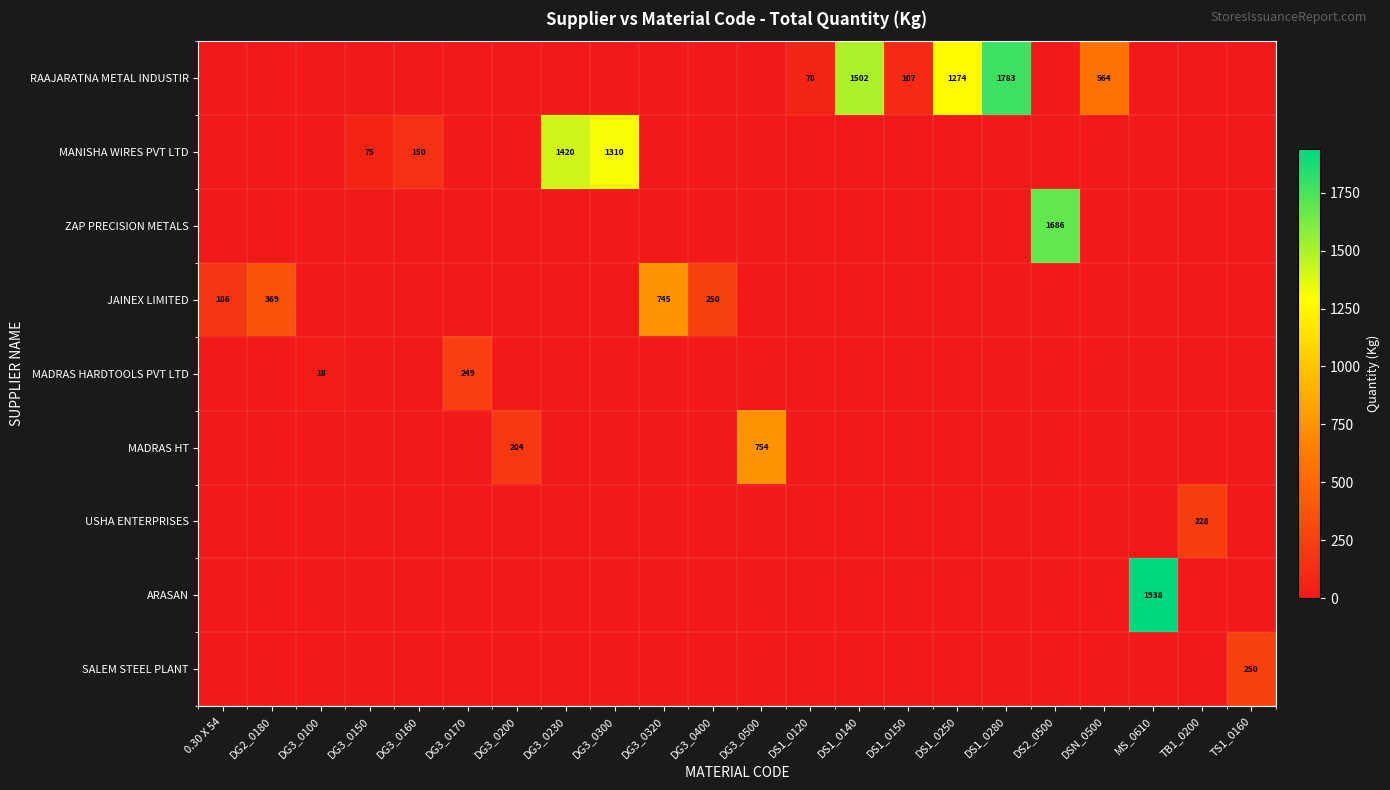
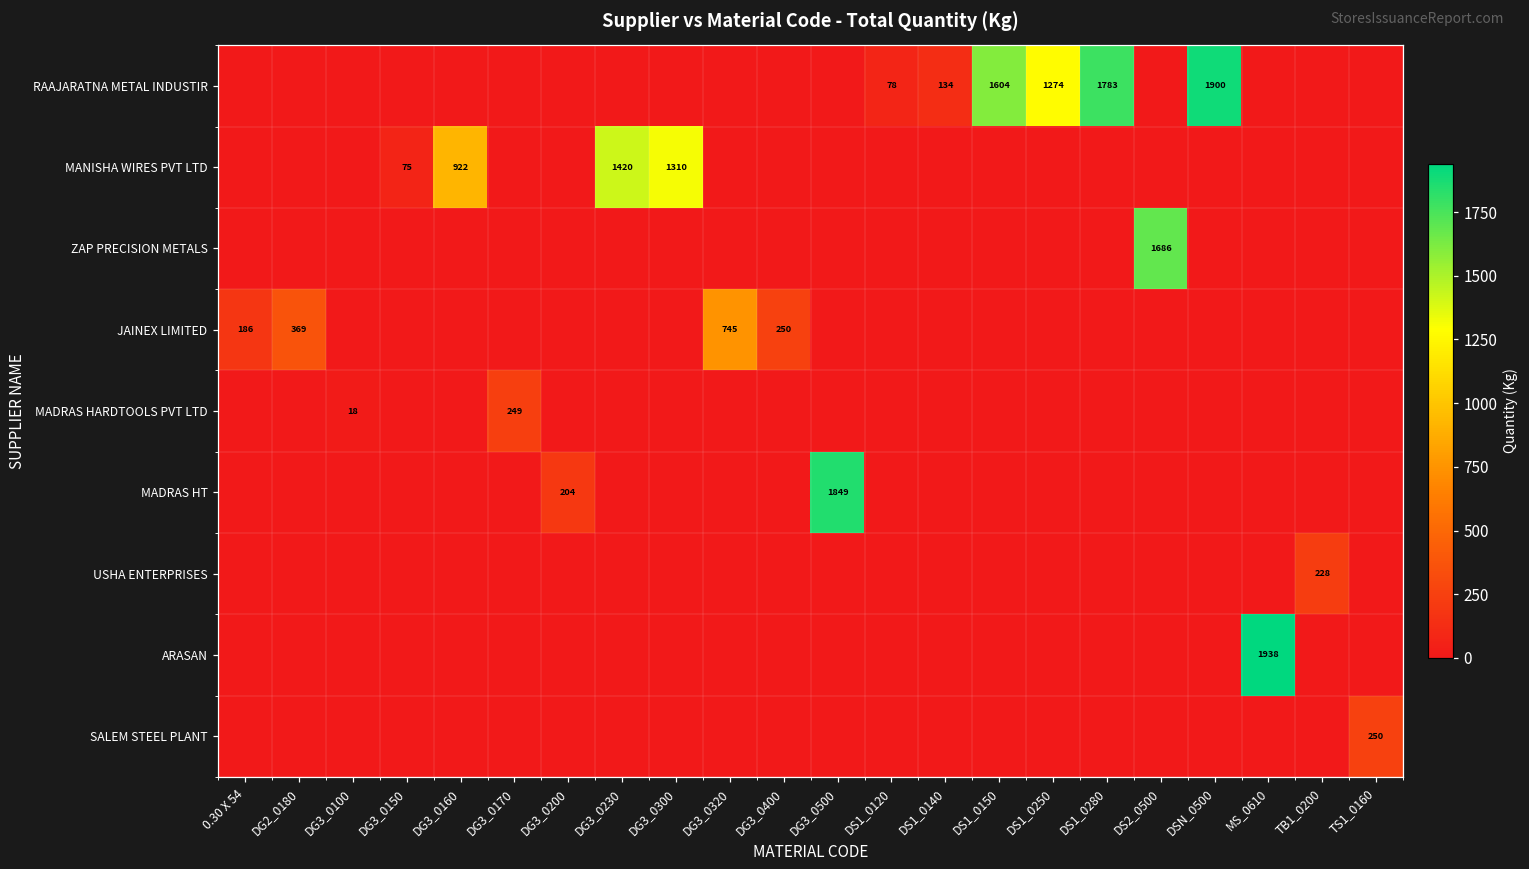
  {
    "RAAJARATNA METAL INDUSTIR": {
      "DS1_0120": 78,
-     "DS1_0140": 1502,
-     "DS1_0150": 107,
+     "DS1_0140": 134,
+     "DS1_0150": 1604,
      "DS1_0250": 1274,
      "DS1_0280": 1783,
-     "DSN_0500": 564
+     "DSN_0500": 1900
    },
    "MANISHA WIRES PVT LTD": {
      "DG3_0150": 75,
-     "DG3_0160": 150,
+     "DG3_0160": 922,
      "DG3_0230": 1420,
      "DG3_0300": 1310
    },
    "ZAP PRECISION METALS": {
      "DS2_0500": 1686
    },
    "JAINEX LIMITED": {
      "0.30 X 54": 186,
      "DG2_0180": 369,
      "DG3_0320": 745,
      "DG3_0400": 250
    },
    "MADRAS HARDTOOLS PVT LTD": {
      "DG3_0100": 18,
      "DG3_0170": 249
    },
    "MADRAS HT": {
      "DG3_0200": 204,
-     "DG3_0500": 754
+     "DG3_0500": 1849
    },
    "USHA ENTERPRISES": {
      "TB1_0200": 228
    },
    "ARASAN": {
      "MS_0610": 1938
    },
    "SALEM STEEL PLANT": {
      "TS1_0160": 250
    }
  }
